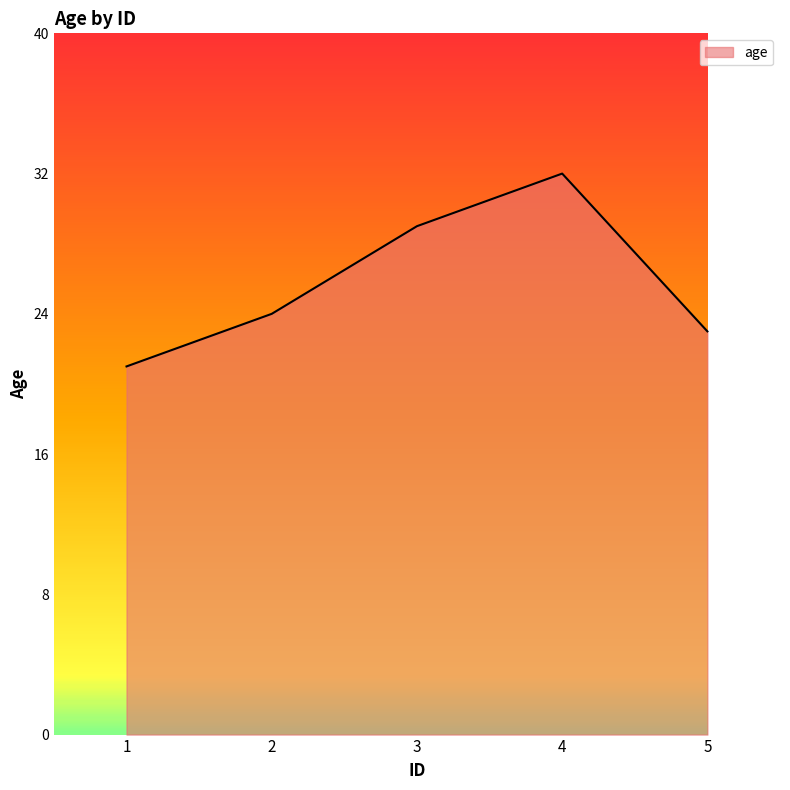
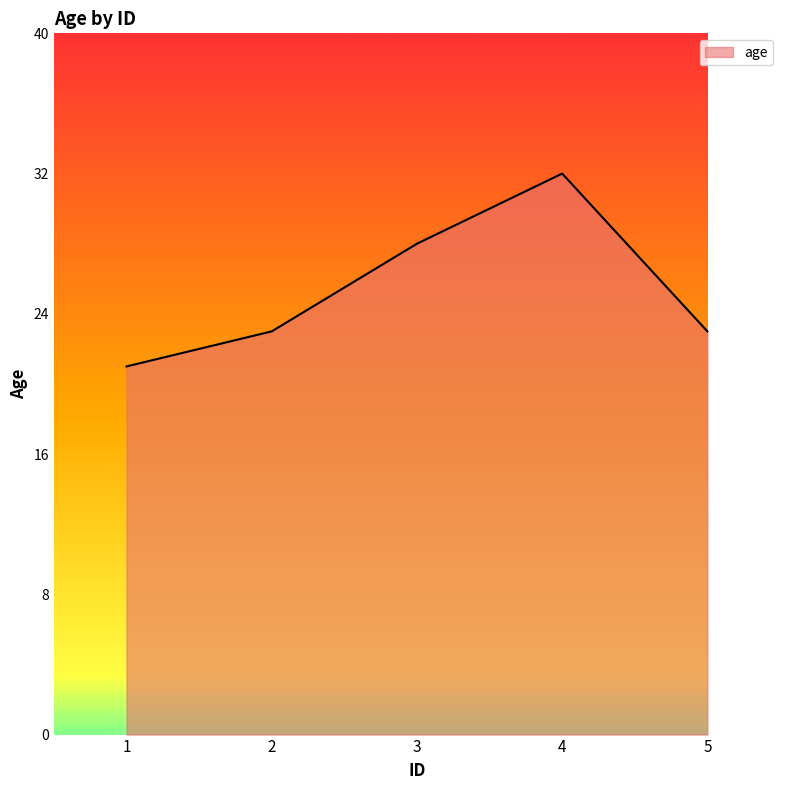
  {
    "1": 21,
-   "2": 24,
-   "3": 29,
+   "2": 23,
+   "3": 28,
    "4": 32,
    "5": 23
  }
